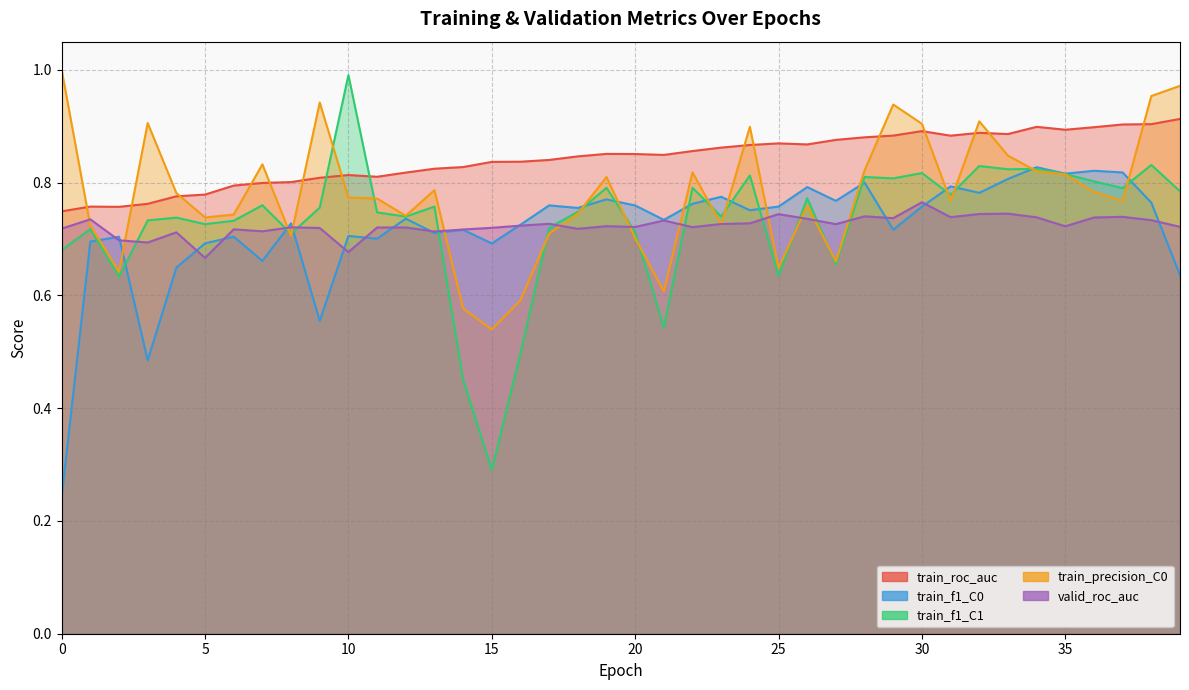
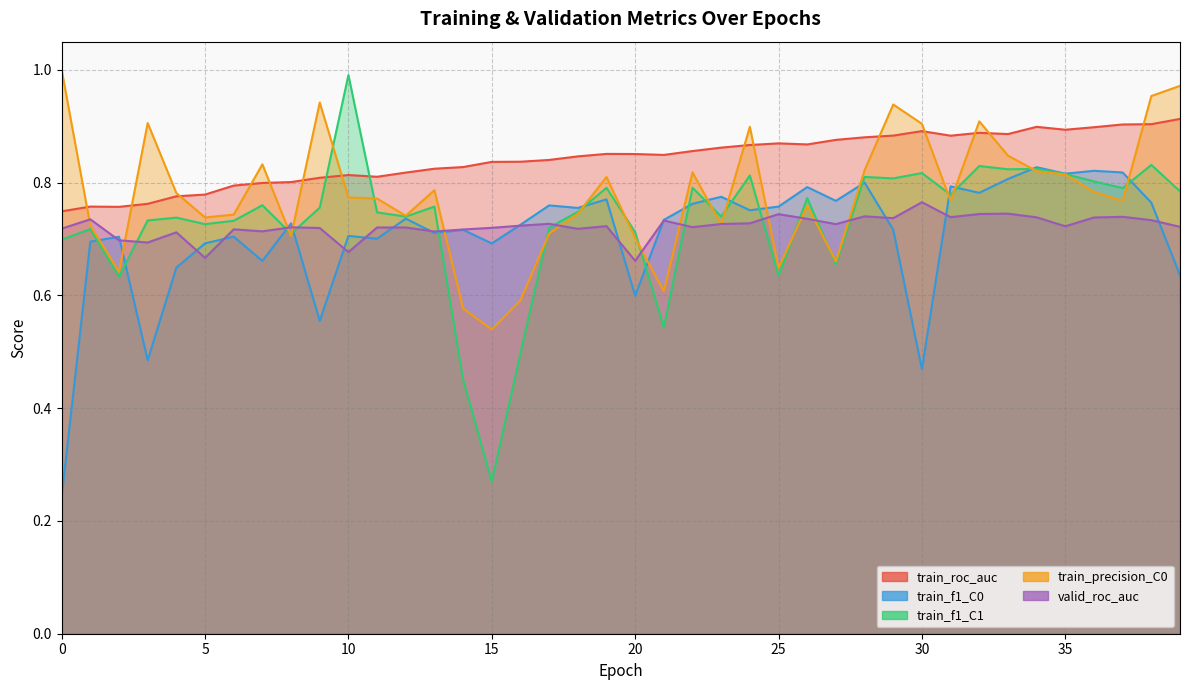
  {
    "train_f1_C0": {
      "0": 0.24,
      "5": 0.69,
      "10": 0.71,
      "15": 0.69,
-     "20": 0.76,
+     "20": 0.60,
      "25": 0.76,
-     "30": 0.76
+     "30": 0.47
    },
    "train_f1_C1": {
-     "0": 0.68,
+     "0": 0.70,
      "5": 0.73,
      "10": 0.99,
-     "15": 0.29,
+     "15": 0.27,
      "20": 0.71,
      "25": 0.63,
      "30": 0.82
    },
    "valid_roc_auc": {
      "0": 0.72,
      "5": 0.67,
      "10": 0.68,
      "15": 0.72,
-     "20": 0.72,
+     "20": 0.66,
      "25": 0.74,
      "30": 0.77,
      "35": 0.72
    }
  }
